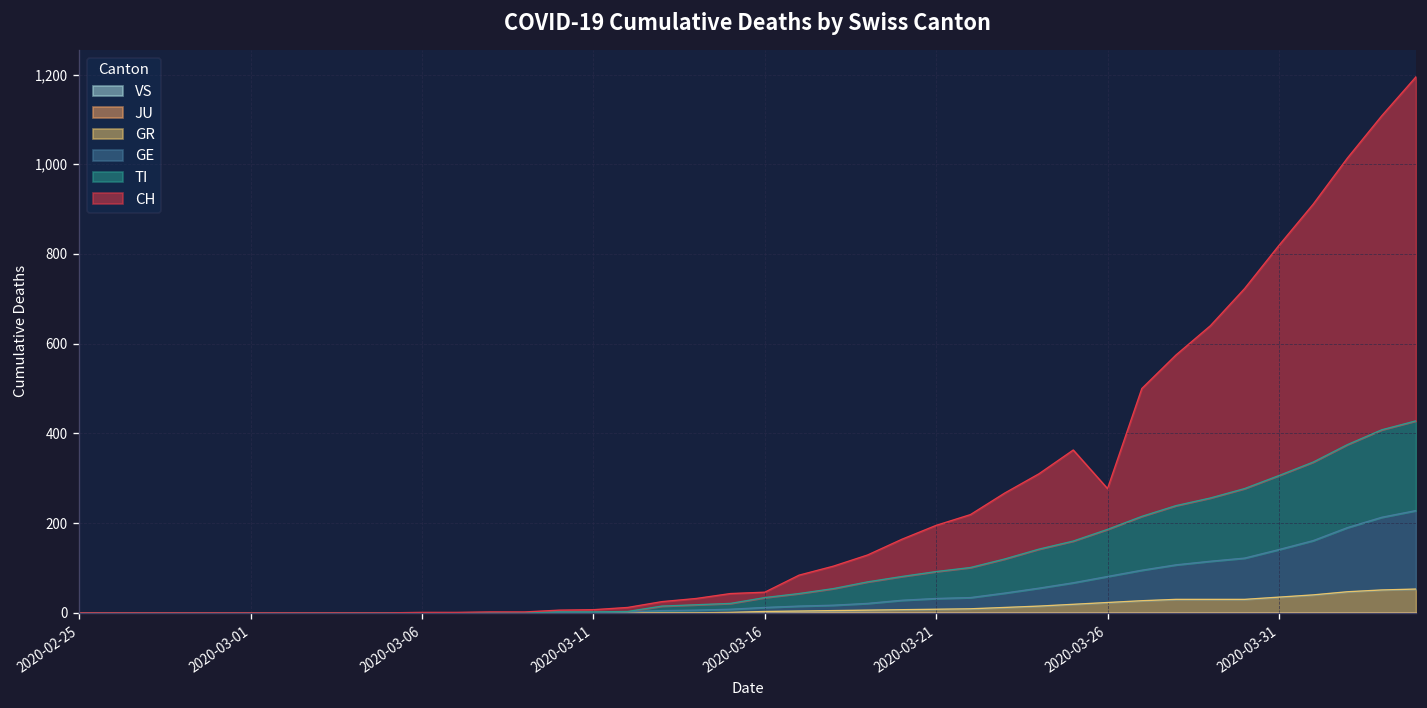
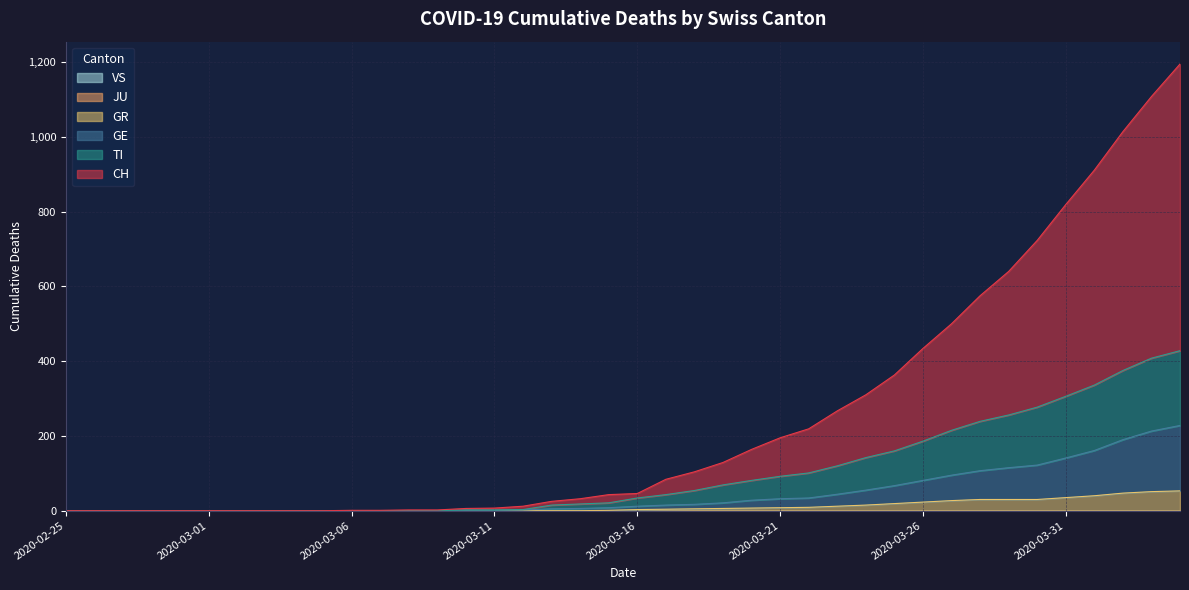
  {
    "CH": {
      "2020-03-16": 10,
      "2020-03-21": 100,
-     "2020-03-26": 90,
+     "2020-03-26": 250,
      "2020-03-31": 510
    }
  }
